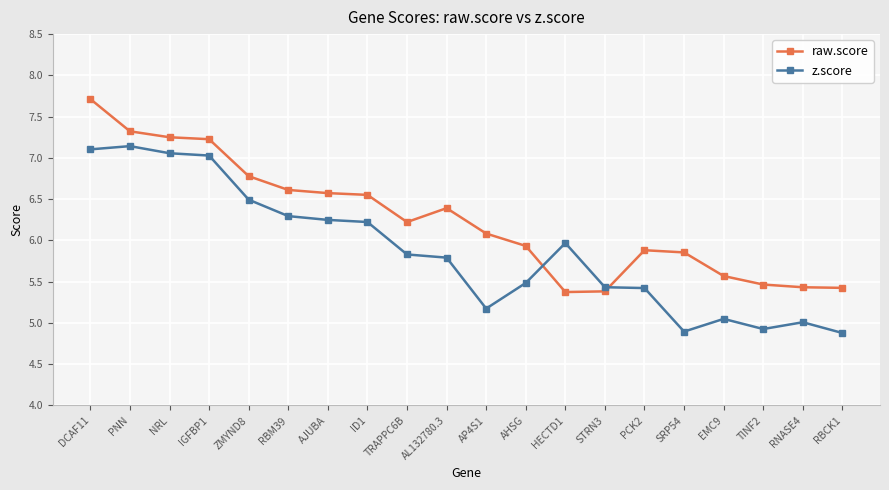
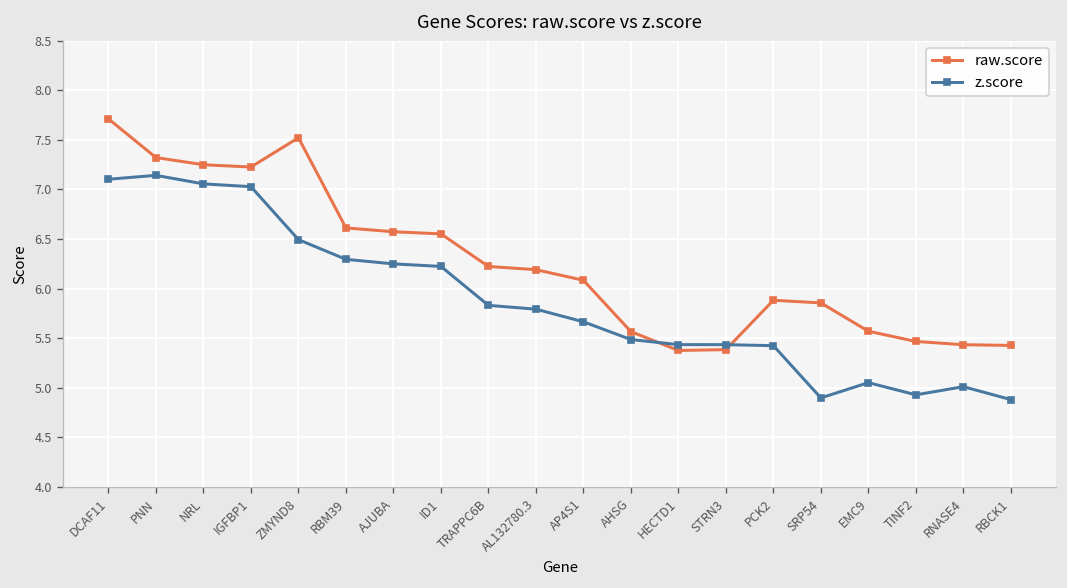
  {
    "raw.score": {
      "DCAF11": 7.7,
      "PNN": 7.3,
      "NRL": 7.3,
      "IGFBP1": 7.2,
-     "ZMYND8": 6.8,
+     "ZMYND8": 7.5,
      "RBM39": 6.6,
      "AJUBA": 6.6,
      "ID1": 6.6,
      "TRAPPC6B": 6.2,
-     "AL132780.3": 6.4,
+     "AL132780.3": 6.2,
      "AP4S1": 6.1,
-     "AHSG": 5.9,
+     "AHSG": 5.6,
      "HECTD1": 5.4,
      "STRN3": 5.4,
      "PCK2": 5.9,
      "SRP54": 5.9,
      "EMC9": 5.6,
      "TINF2": 5.5,
      "RNASE4": 5.4,
      "RBCK1": 5.4
    },
    "z.score": {
      "DCAF11": 7.1,
      "PNN": 7.1,
      "NRL": 7.1,
      "IGFBP1": 7.0,
      "ZMYND8": 6.5,
      "RBM39": 6.3,
      "AJUBA": 6.2,
      "ID1": 6.2,
      "TRAPPC6B": 5.8,
      "AL132780.3": 5.8,
-     "AP4S1": 5.2,
+     "AP4S1": 5.7,
      "AHSG": 5.5,
-     "HECTD1": 6.0,
+     "HECTD1": 5.4,
      "STRN3": 5.4,
      "PCK2": 5.4,
      "SRP54": 4.9,
      "EMC9": 5.0,
      "TINF2": 4.9,
      "RNASE4": 5.0,
      "RBCK1": 4.9
    }
  }
